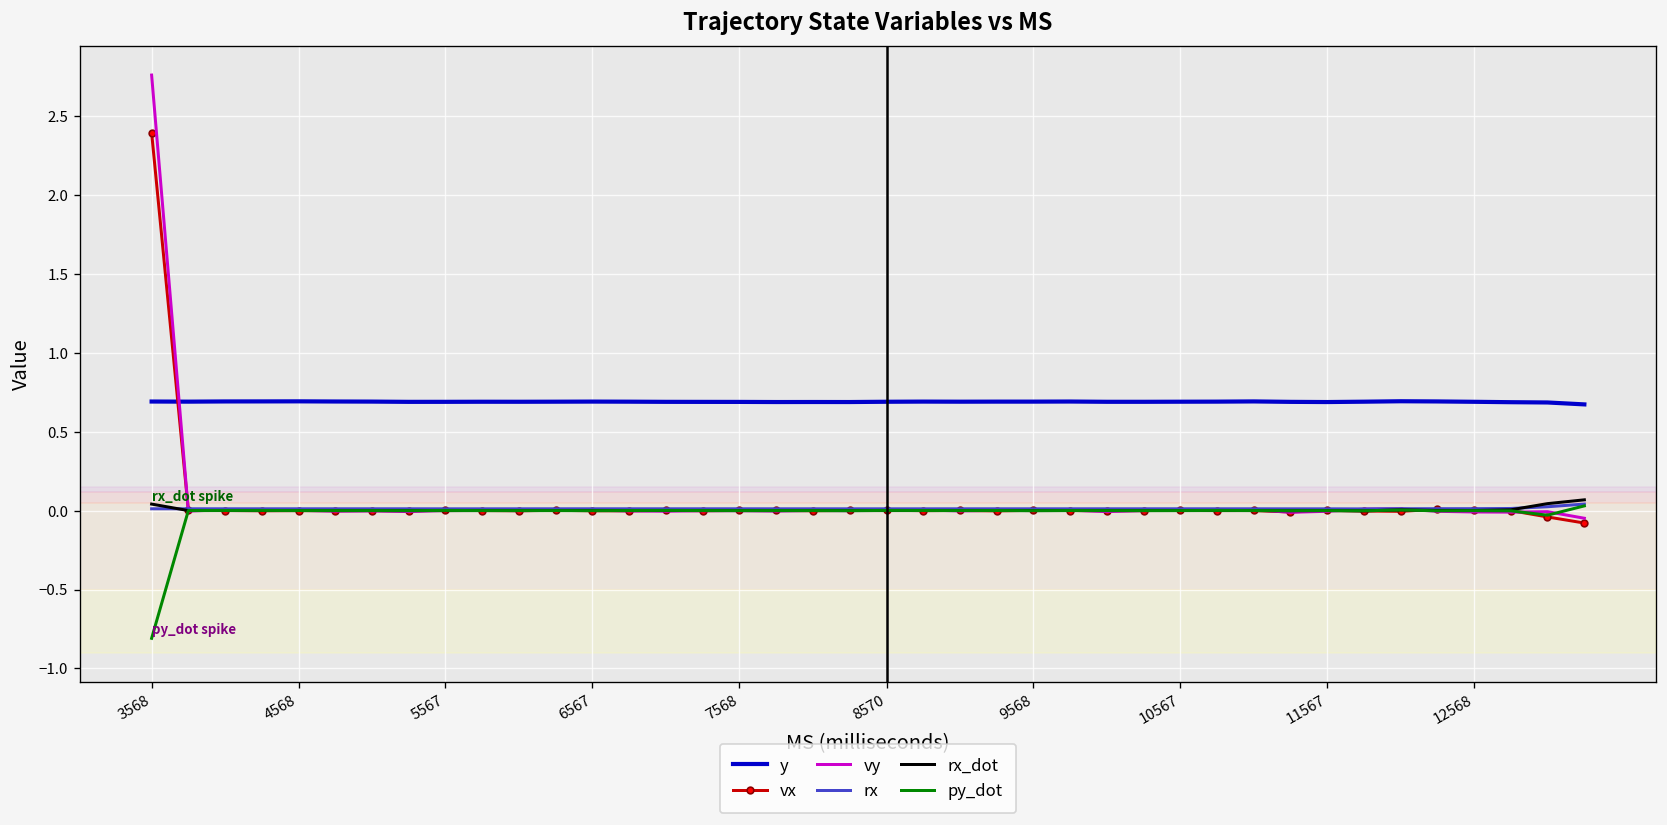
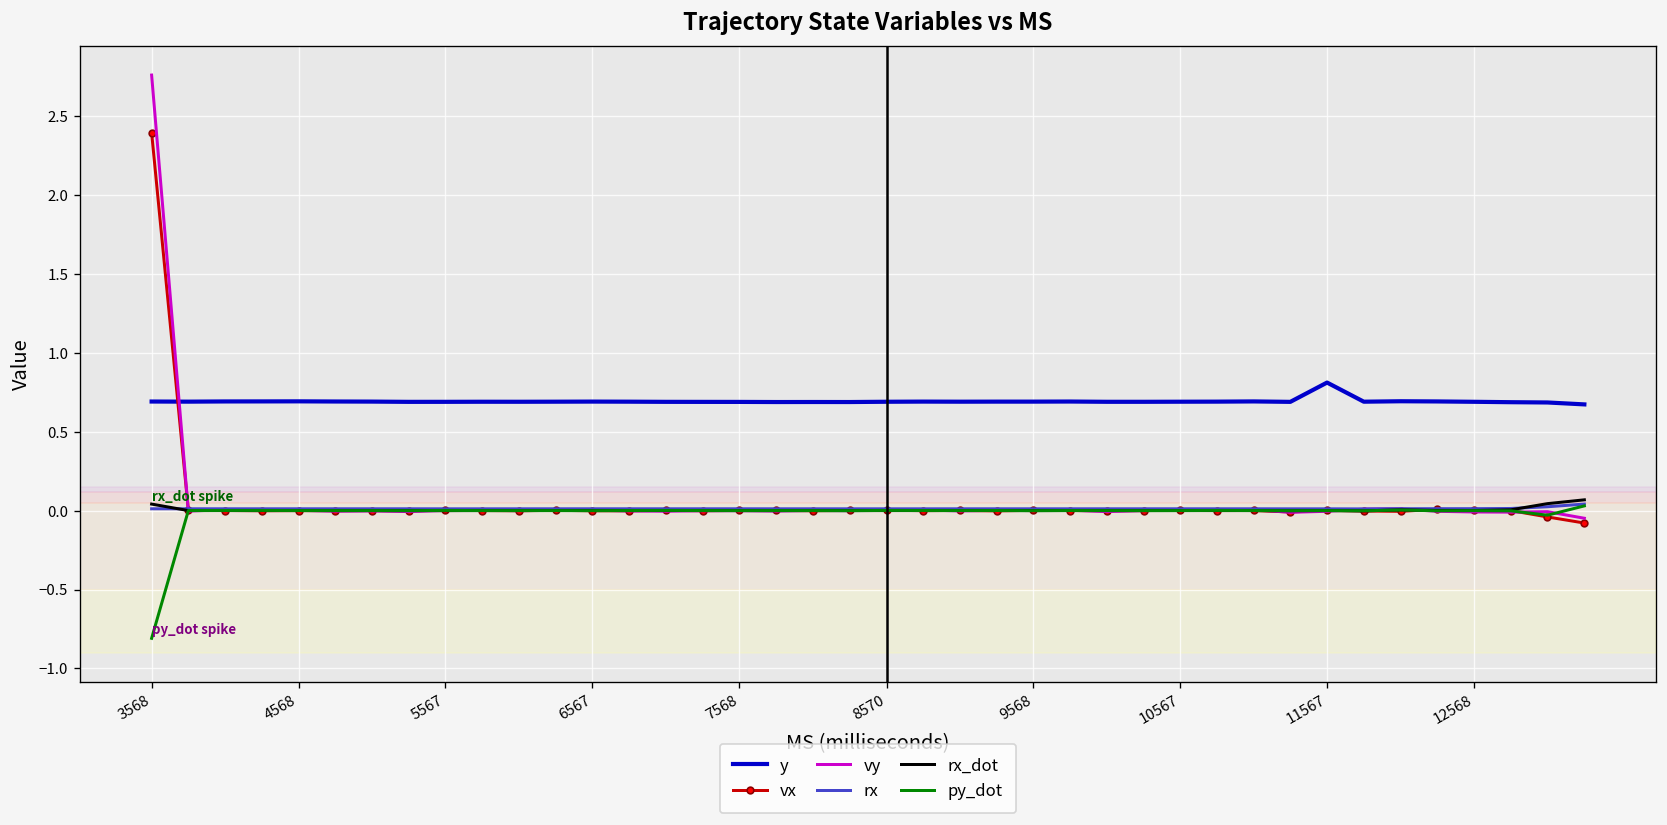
  {
    "y": {
      "3568": 0.69,
      "4568": 0.69,
      "5567": 0.69,
      "6567": 0.69,
      "7568": 0.69,
      "8570": 0.69,
      "9568": 0.69,
      "10567": 0.69,
-     "11567": 0.69,
+     "11567": 0.81,
      "12568": 0.69
    },
    "vx": {
      "3568": 2.39
    },
    "vy": {
      "3568": 2.76
    },
    "rx": {
      "3568": 0.01
    },
    "rx_dot": {
      "3568": 0.04
    },
    "py_dot": {
      "3568": -0.81
    }
  }
